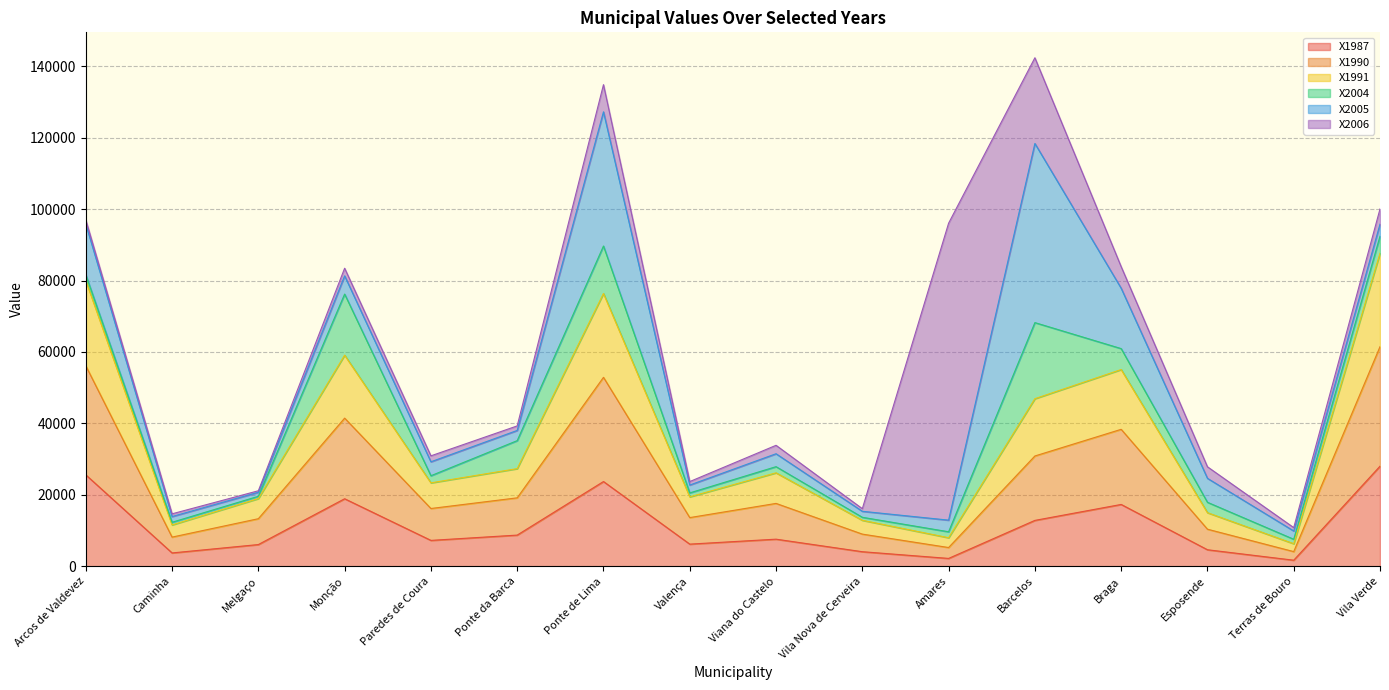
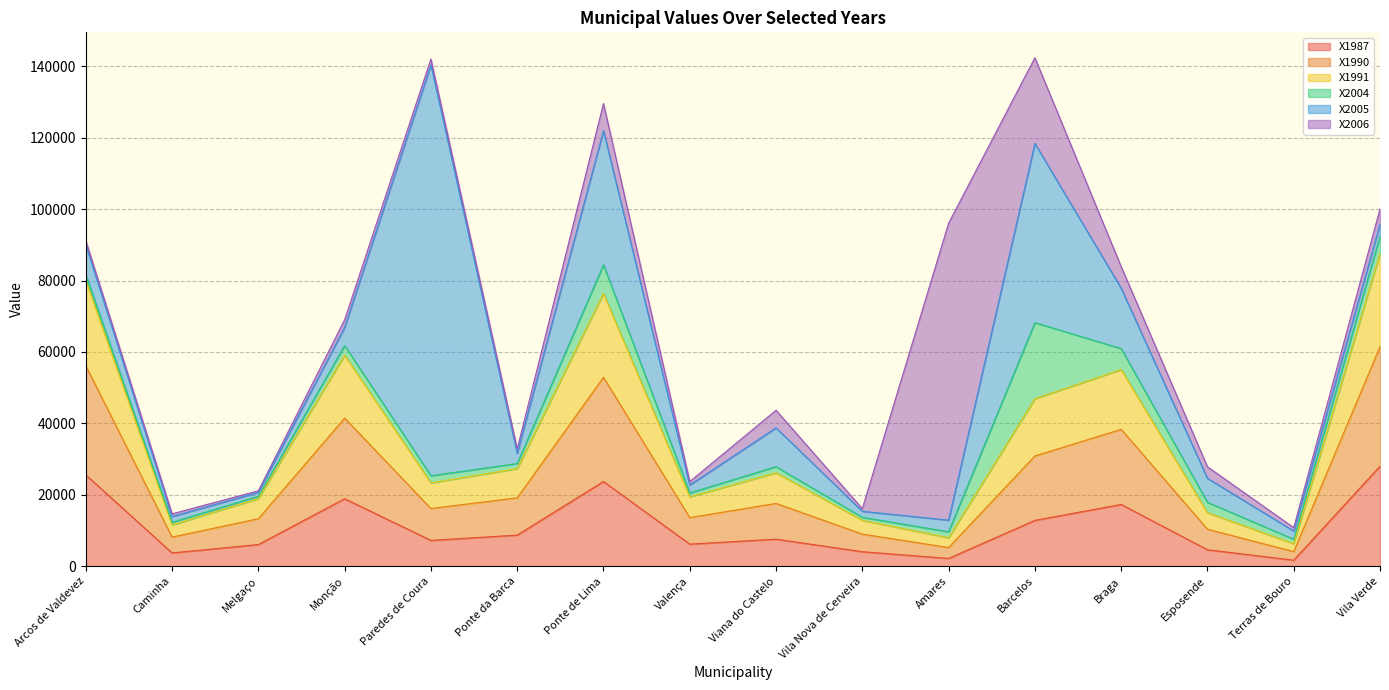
  {
    "X2004": {
      "Arcos de Valdevez": 2000,
      "Caminha": 1000,
-     "Monção": 17000,
+     "Monção": 3000,
      "Paredes de Coura": 2000,
-     "Ponte da Barca": 8000,
-     "Ponte de Lima": 13000,
+     "Ponte da Barca": 1000,
+     "Ponte de Lima": 8000,
      "Valença": 1000,
      "Viana do Castelo": 2000,
      "Vila Nova de Cerveira": 1000,
      "Amares": 2000,
      "Barcelos": 21000,
      "Braga": 6000,
      "Esposende": 3000,
      "Terras de Bouro": 1000,
      "Vila Verde": 5000
    },
    "X2005": {
-     "Arcos de Valdevez": 14000,
+     "Arcos de Valdevez": 8000,
      "Caminha": 2000,
      "Monção": 5000,
-     "Paredes de Coura": 4000,
+     "Paredes de Coura": 115000,
      "Ponte da Barca": 3000,
      "Ponte de Lima": 38000,
      "Valença": 2000,
-     "Viana do Castelo": 4000,
+     "Viana do Castelo": 11000,
      "Vila Nova de Cerveira": 2000,
      "Amares": 3000,
      "Barcelos": 50000,
      "Braga": 17000,
      "Esposende": 7000,
      "Terras de Bouro": 2000,
      "Vila Verde": 3000
    },
    "X2006": {
      "Arcos de Valdevez": 1000,
      "Caminha": 1000,
      "Monção": 2000,
      "Paredes de Coura": 2000,
      "Ponte da Barca": 1000,
      "Ponte de Lima": 8000,
      "Valença": 1000,
-     "Viana do Castelo": 2000,
+     "Viana do Castelo": 5000,
      "Vila Nova de Cerveira": 1000,
      "Amares": 83000,
      "Barcelos": 24000,
      "Braga": 6000,
      "Esposende": 3000,
      "Terras de Bouro": 1000,
      "Vila Verde": 4000
    }
  }
